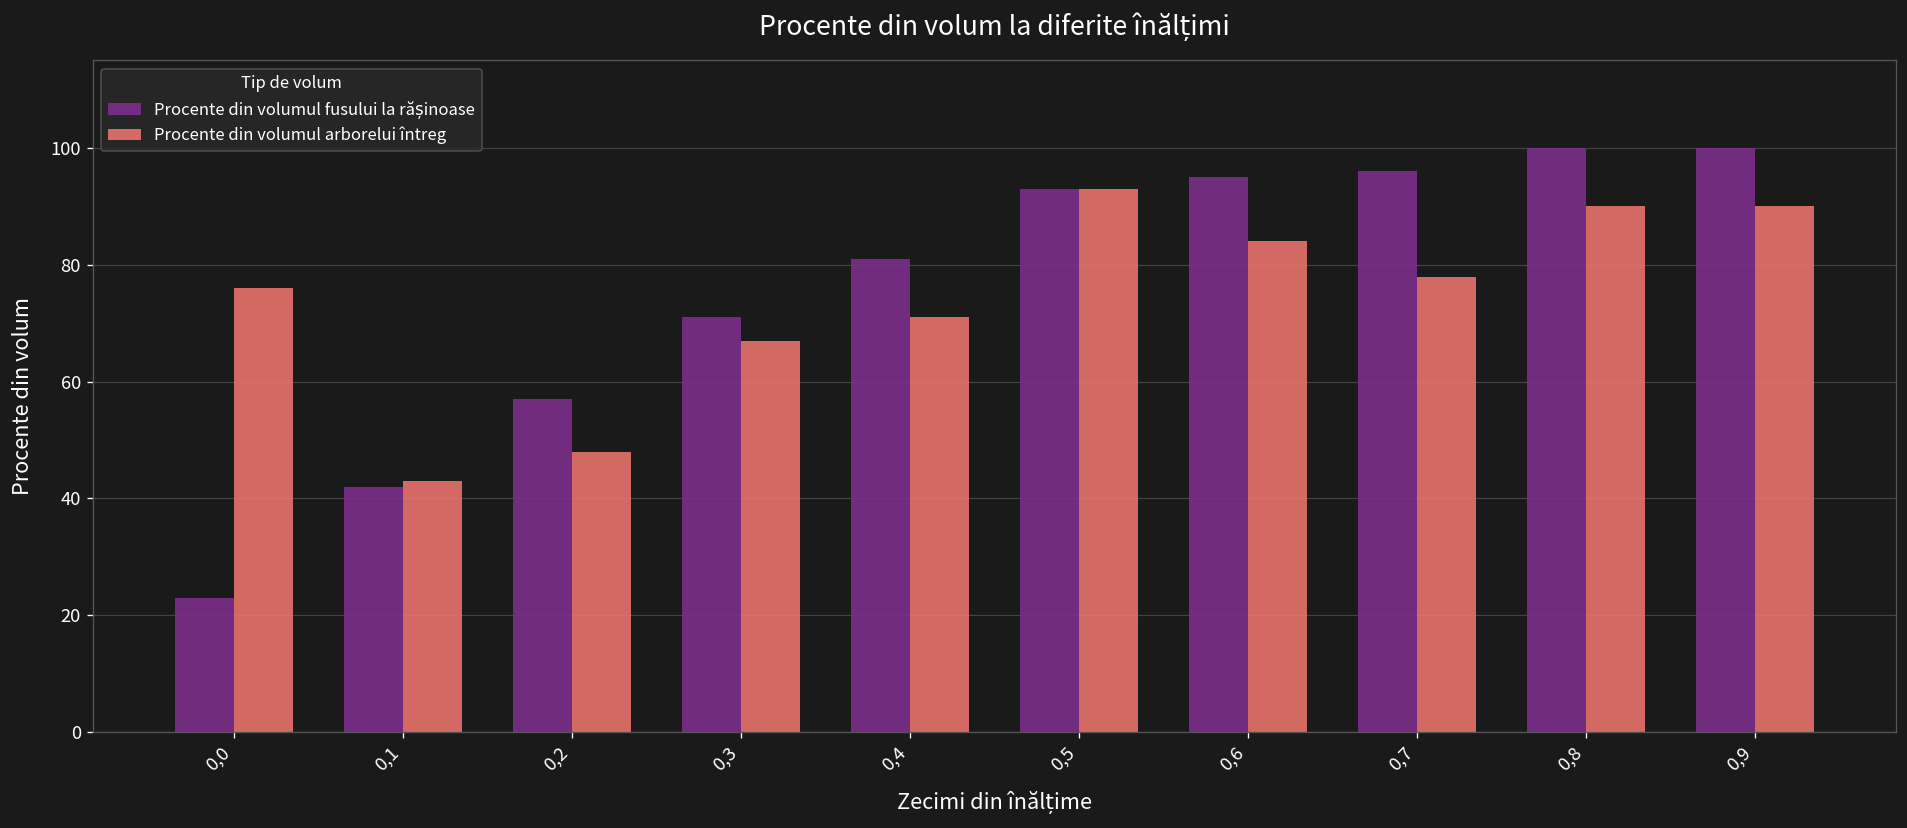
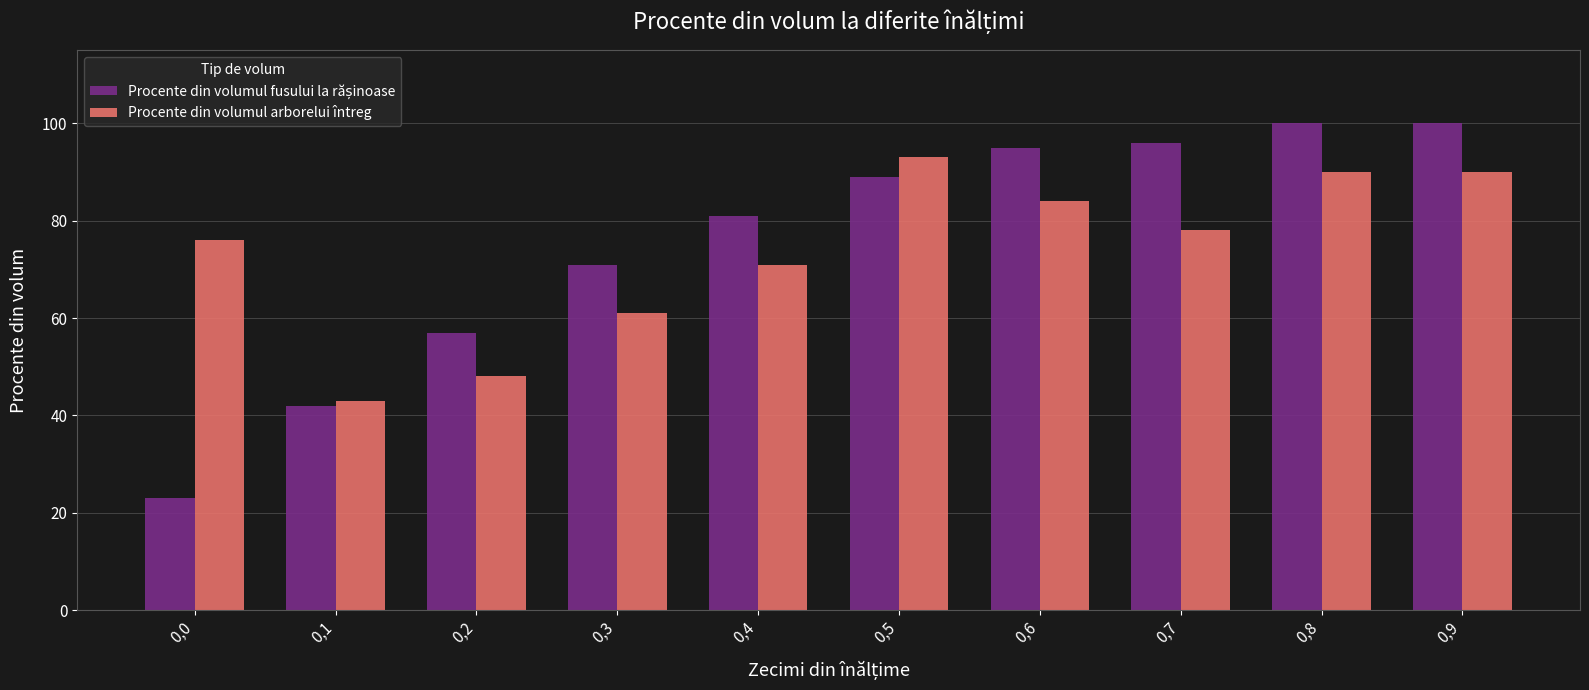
  {
    "Procente din volumul fusului la rășinoase": {
      "0,0": 23,
      "0,1": 42,
      "0,2": 57,
      "0,3": 71,
      "0,4": 81,
-     "0,5": 93,
+     "0,5": 89,
      "0,6": 95,
      "0,7": 96,
      "0,8": 100,
      "0,9": 100
    },
    "Procente din volumul arborelui întreg": {
      "0,0": 76,
      "0,1": 43,
      "0,2": 48,
-     "0,3": 67,
+     "0,3": 61,
      "0,4": 71,
      "0,5": 93,
      "0,6": 84,
      "0,7": 78,
      "0,8": 90,
      "0,9": 90
    }
  }
